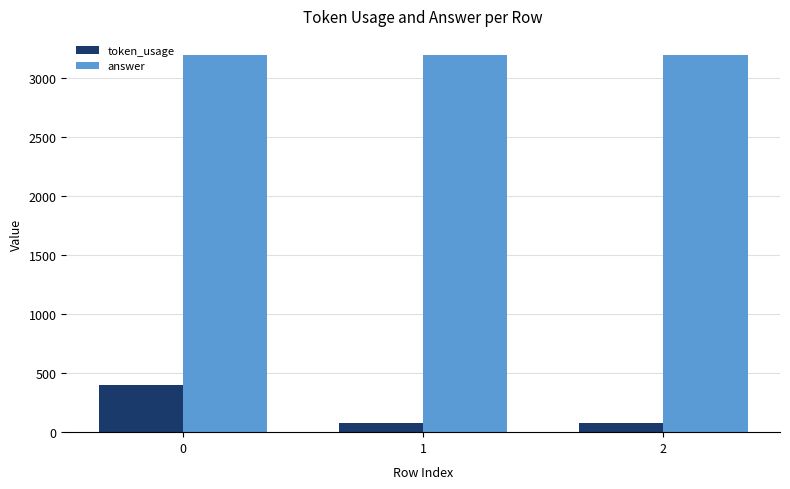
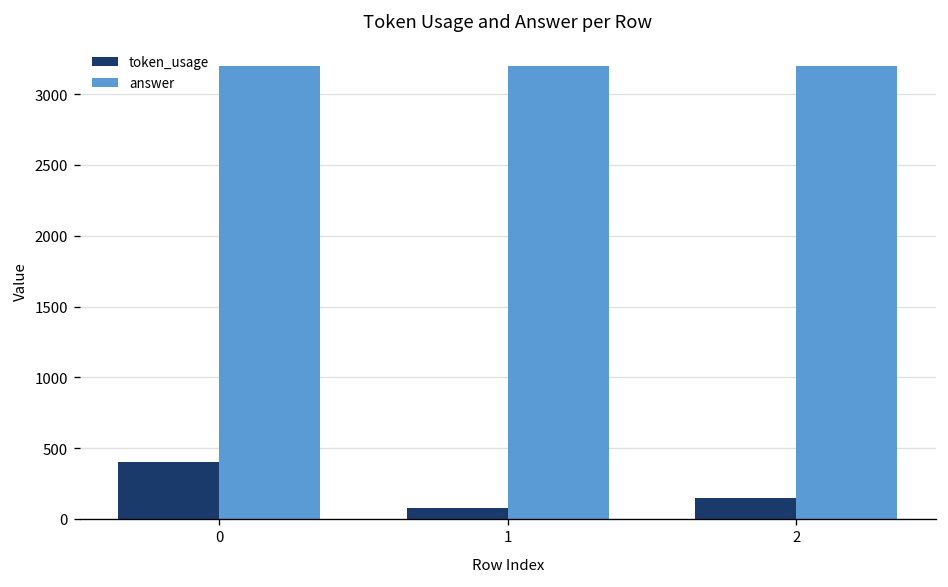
  {
    "token_usage": {
      "0": 400,
      "1": 80,
-     "2": 80
+     "2": 150
    },
    "answer": {
      "0": 3200,
      "1": 3200,
      "2": 3200
    }
  }
